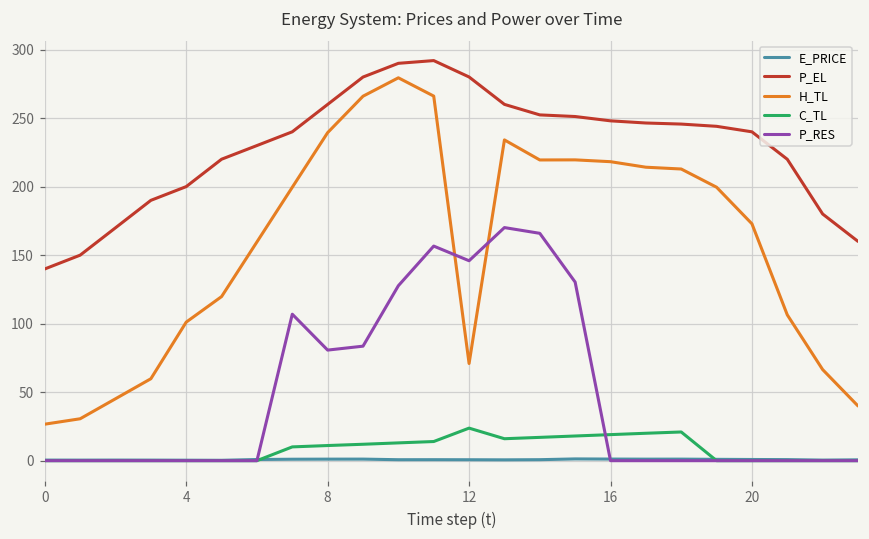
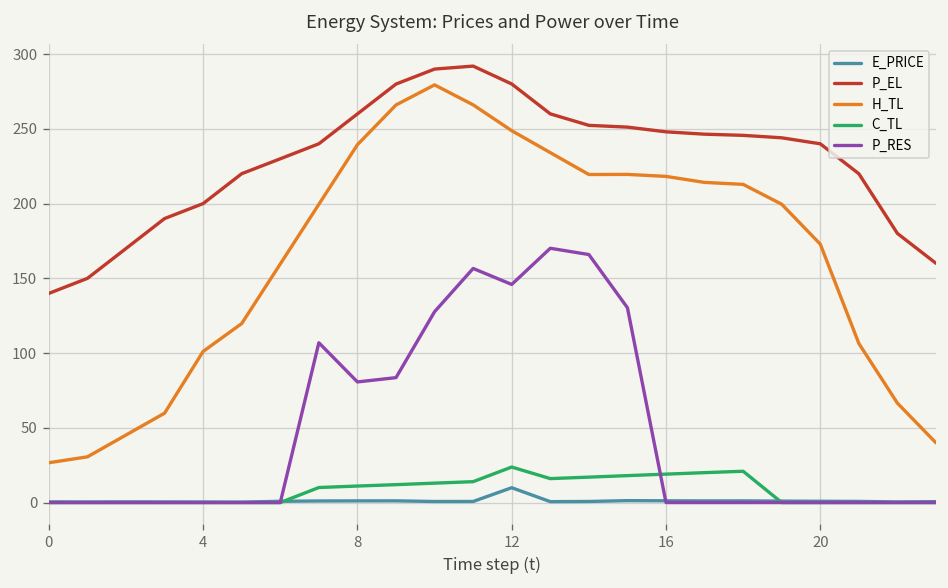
  {
    "E_PRICE": {
      "8": 1,
-     "12": 1
+     "12": 10
    },
    "P_EL": {
      "0": 140,
      "4": 200,
      "8": 260,
      "12": 280,
      "16": 248,
      "20": 240
    },
    "H_TL": {
      "0": 27,
      "4": 101,
      "8": 239,
-     "12": 71,
+     "12": 249,
      "16": 218,
      "20": 173
    },
    "C_TL": {
      "8": 11,
      "12": 24,
      "16": 19
    },
    "P_RES": {
      "8": 81,
      "12": 146
    }
  }
